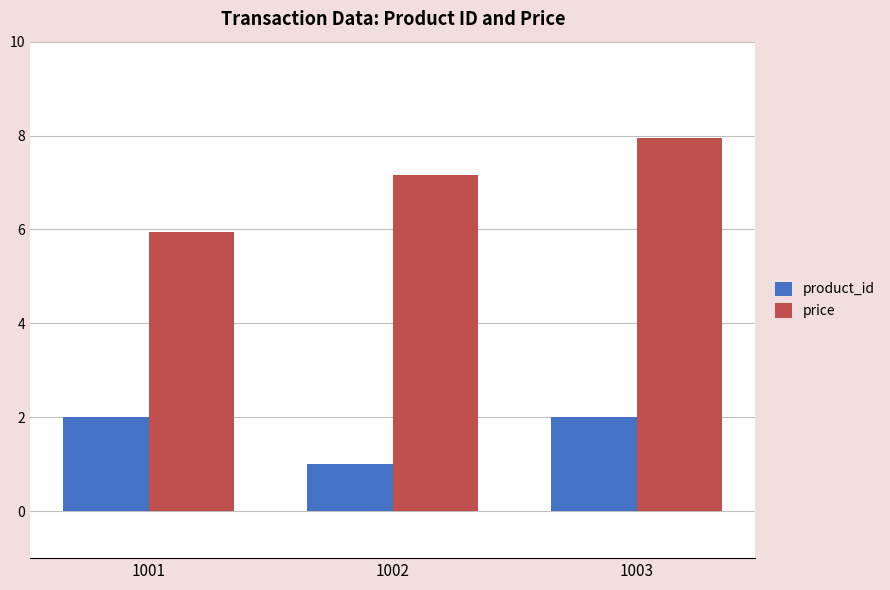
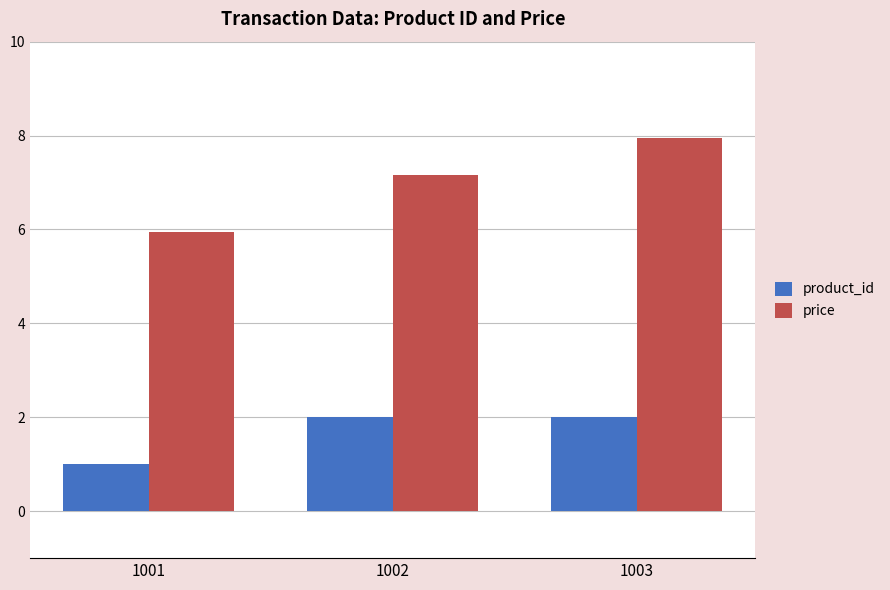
  {
    "product_id": {
-     "1001": 2,
-     "1002": 1,
+     "1001": 1,
+     "1002": 2,
      "1003": 2
    },
    "price": {
      "1001": 6,
      "1002": 7.2,
      "1003": 8
    }
  }
